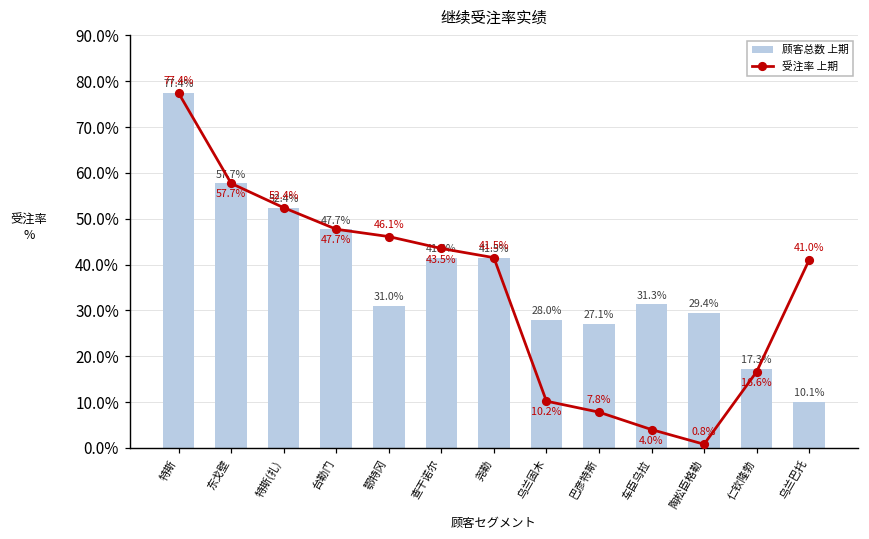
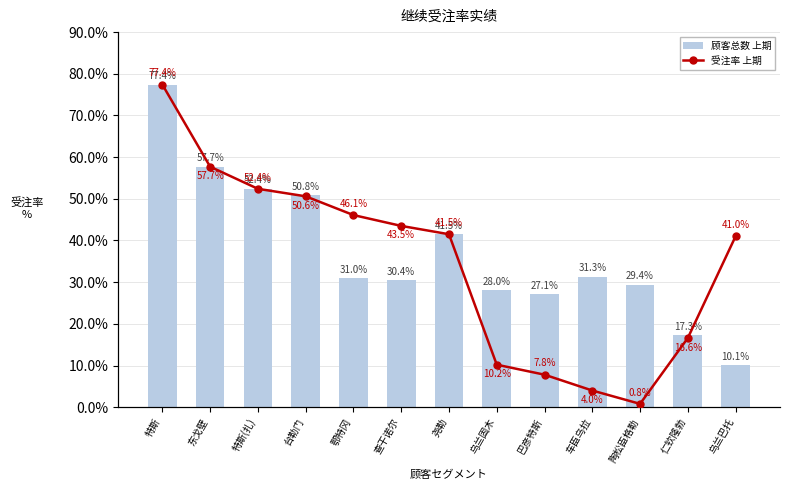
  {
    "顾客总数 上期": {
      "东戈壁": "57.7%",
-     "台勒门": "47.7%",
+     "台勒门": "50.8%",
      "鄂特冈": "31.0%",
-     "查干诺尔": "41.4%",
+     "查干诺尔": "30.4%",
      "乌兰固木": "28.0%",
      "巴彦特斯": "27.1%",
      "车臣乌拉": "31.3%",
      "陶松臣格勒": "29.4%",
      "仁钦隆勃": "17.3%",
      "乌兰巴托": "10.1%"
    },
    "受注率 上期": {
      "东戈壁": "57.7%",
-     "台勒门": "47.7%",
+     "台勒门": "50.6%",
      "鄂特冈": "46.1%",
      "查干诺尔": "43.5%",
      "乌兰固木": "10.2%",
      "巴彦特斯": "7.8%",
      "车臣乌拉": "4.0%",
      "陶松臣格勒": "0.8%",
      "仁钦隆勃": "16.6%",
      "乌兰巴托": "41.0%"
    }
  }
